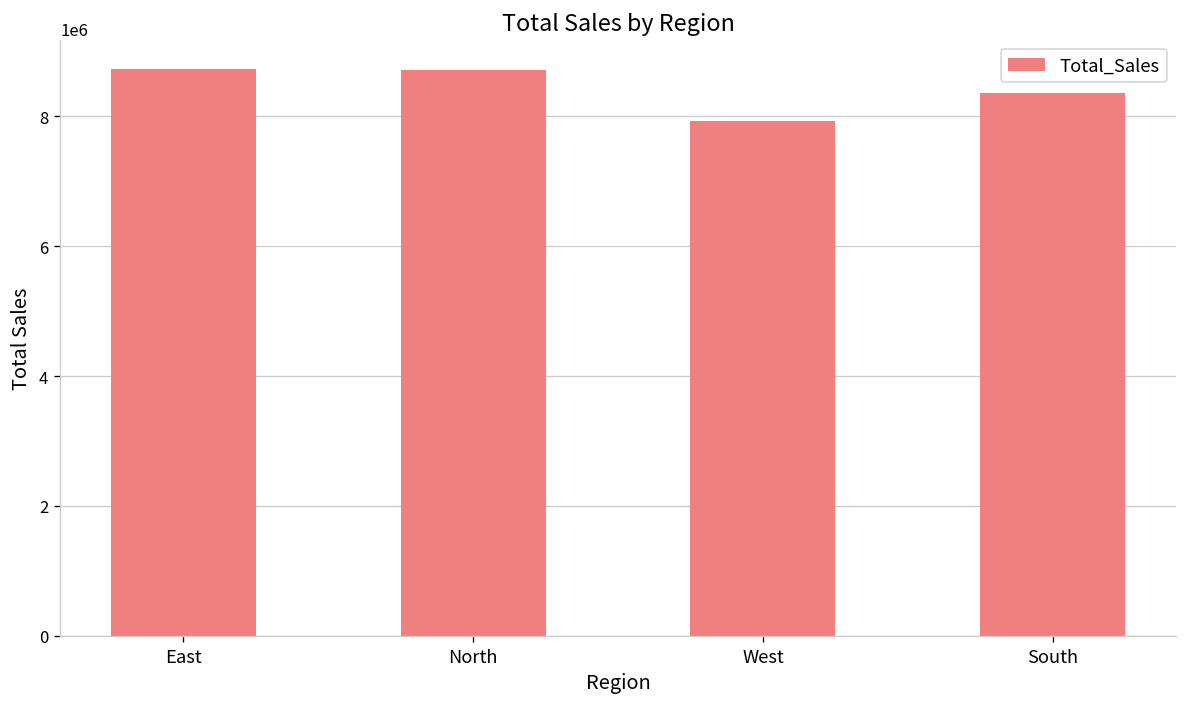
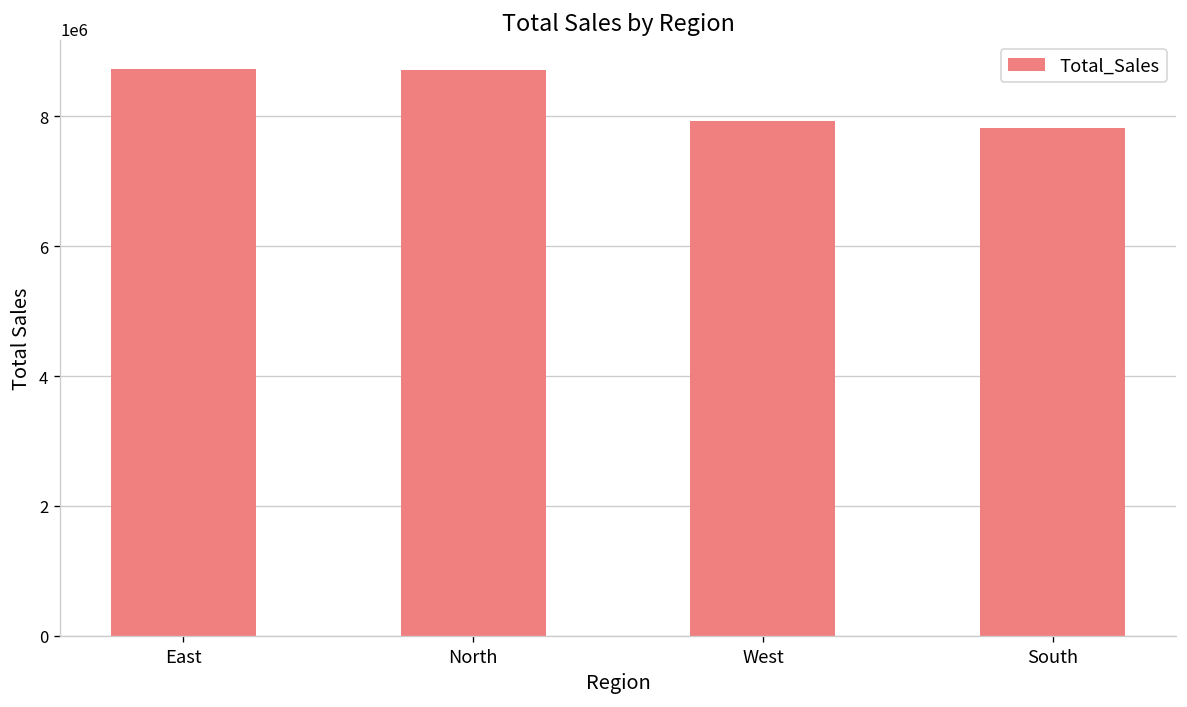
  {
    "East": 8700000,
    "North": 8700000,
    "West": 7900000,
-   "South": 8400000
+   "South": 7800000
  }
